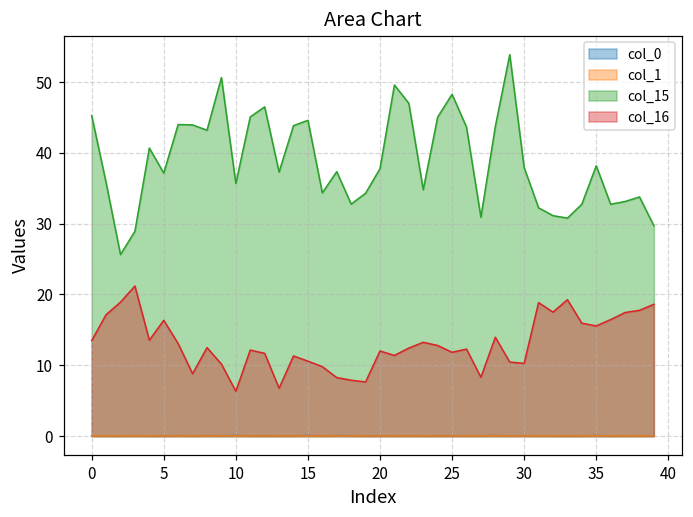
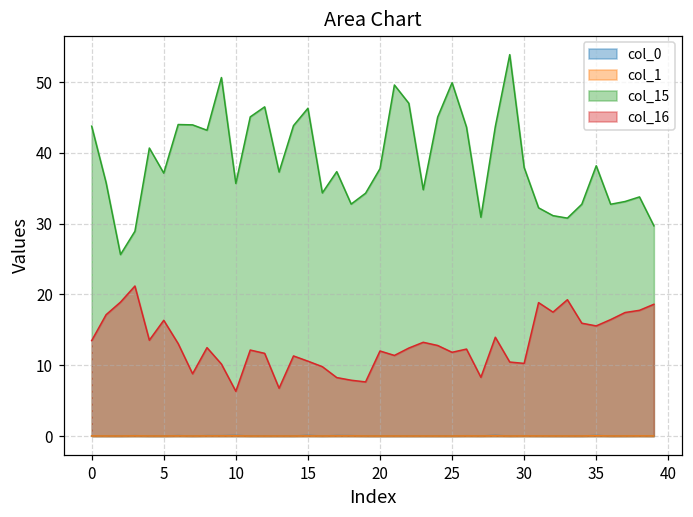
  {
    "col_15": {
-     "0": 45,
+     "0": 44,
      "5": 37,
      "10": 36,
-     "15": 45,
+     "15": 46,
      "20": 38,
-     "25": 48,
+     "25": 50,
      "30": 38,
      "35": 38
    }
  }
